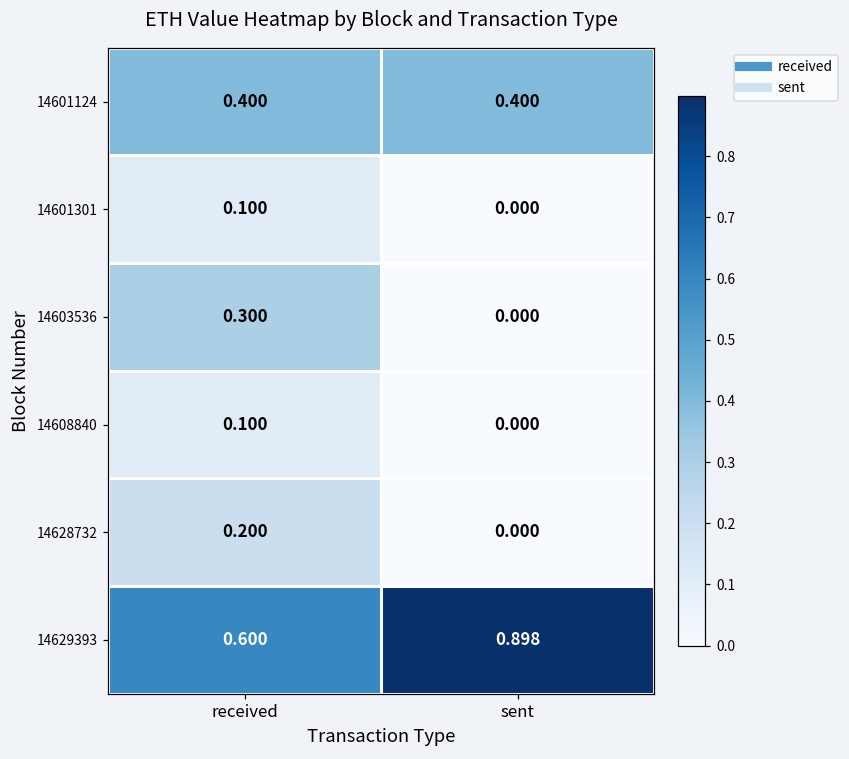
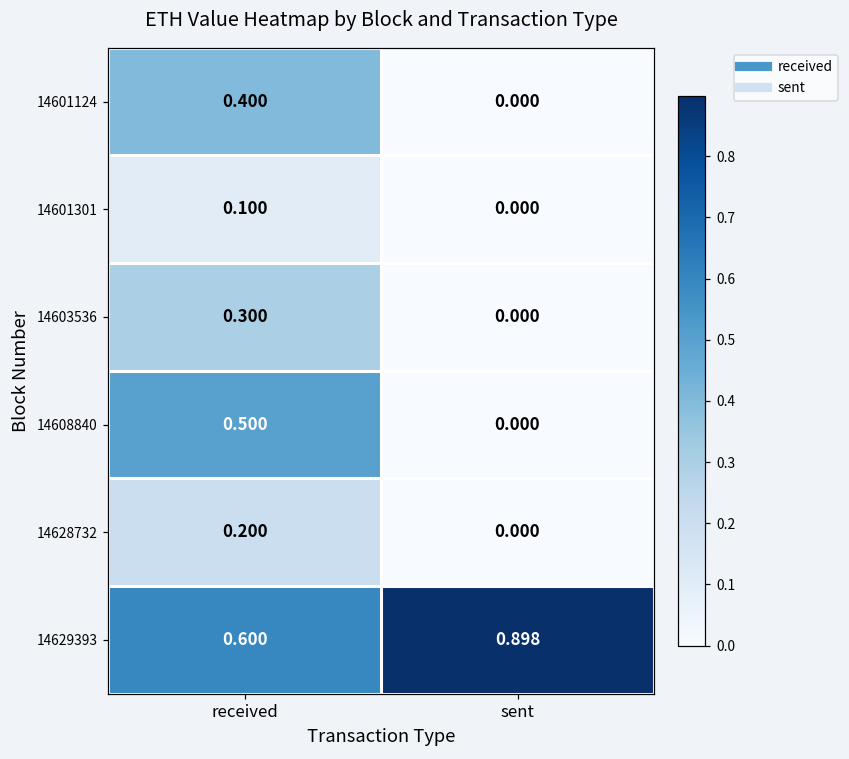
  {
    "14601124": {
      "received": 0.400,
-     "sent": 0.400
+     "sent": 0.000
    },
    "14601301": {
      "received": 0.100,
      "sent": 0.000
    },
    "14603536": {
      "received": 0.300,
      "sent": 0.000
    },
    "14608840": {
-     "received": 0.100,
+     "received": 0.500,
      "sent": 0.000
    },
    "14628732": {
      "received": 0.200,
      "sent": 0.000
    },
    "14629393": {
      "received": 0.600,
      "sent": 0.898
    }
  }
